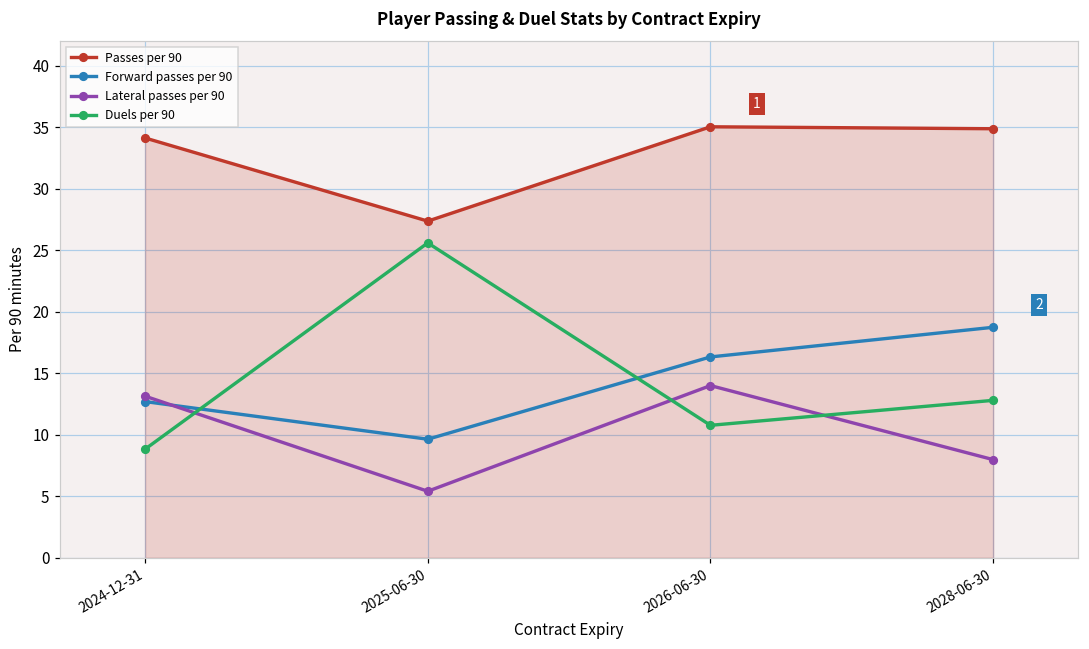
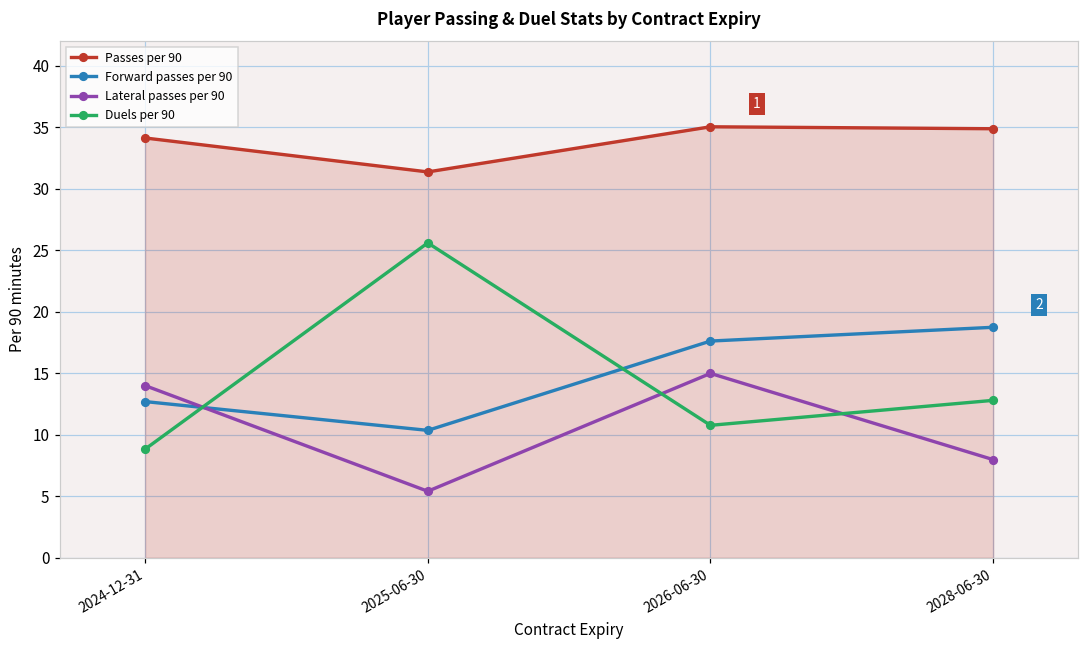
  {
    "Passes per 90": {
      "2024-12-31": 34.1,
-     "2025-06-30": 27.4,
+     "2025-06-30": 31.4,
      "2026-06-30": 35.0,
      "2028-06-30": 34.9
    },
    "Forward passes per 90": {
      "2024-12-31": 12.7,
-     "2025-06-30": 9.6,
-     "2026-06-30": 16.3,
+     "2025-06-30": 10.4,
+     "2026-06-30": 17.6,
      "2028-06-30": 18.7
    },
    "Lateral passes per 90": {
-     "2024-12-31": 13.1,
+     "2024-12-31": 14.0,
      "2025-06-30": 5.4,
-     "2026-06-30": 14.0,
+     "2026-06-30": 15.0,
      "2028-06-30": 8.0
    },
    "Duels per 90": {
      "2024-12-31": 8.8,
      "2025-06-30": 25.6,
      "2026-06-30": 10.8,
      "2028-06-30": 12.8
    }
  }
